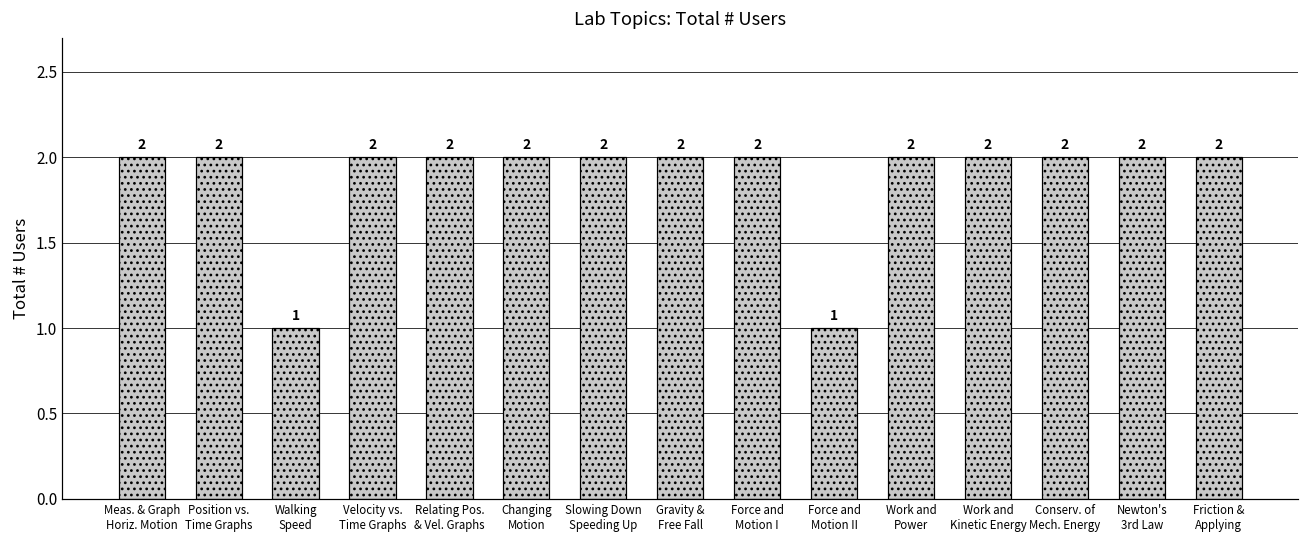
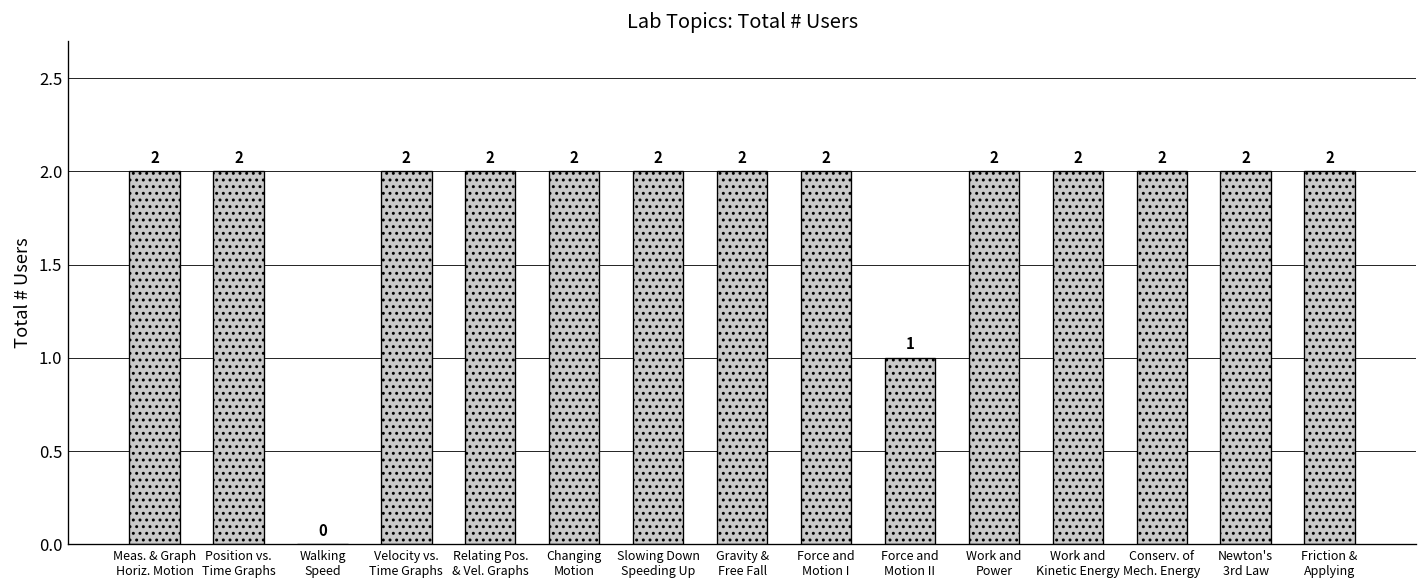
  {
    "Meas. & Graph Horiz. Motion": 2,
    "Position vs. Time Graphs": 2,
-   "Walking Speed": 1,
+   "Walking Speed": 0,
    "Velocity vs. Time Graphs": 2,
    "Relating Pos. & Vel. Graphs": 2,
    "Changing Motion": 2,
    "Slowing Down Speeding Up": 2,
    "Gravity & Free Fall": 2,
    "Force and Motion I": 2,
    "Force and Motion II": 1,
    "Work and Power": 2,
    "Work and Kinetic Energy": 2,
    "Conserv. of Mech. Energy": 2,
    "Newton's 3rd Law": 2,
    "Friction & Applying": 2
  }
